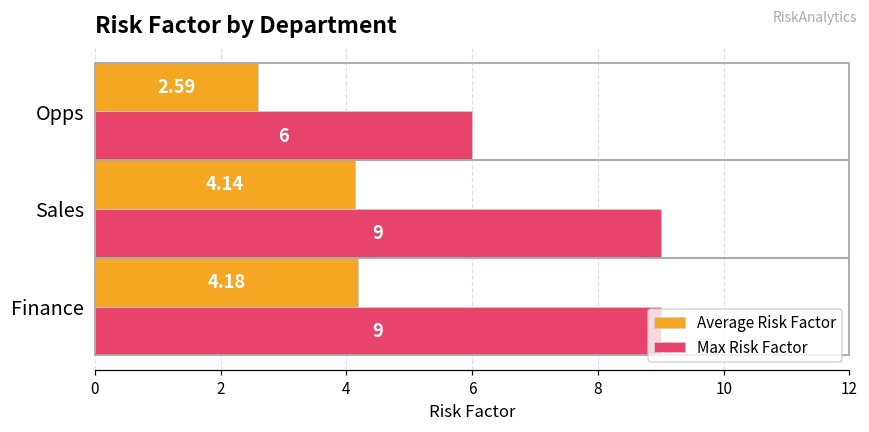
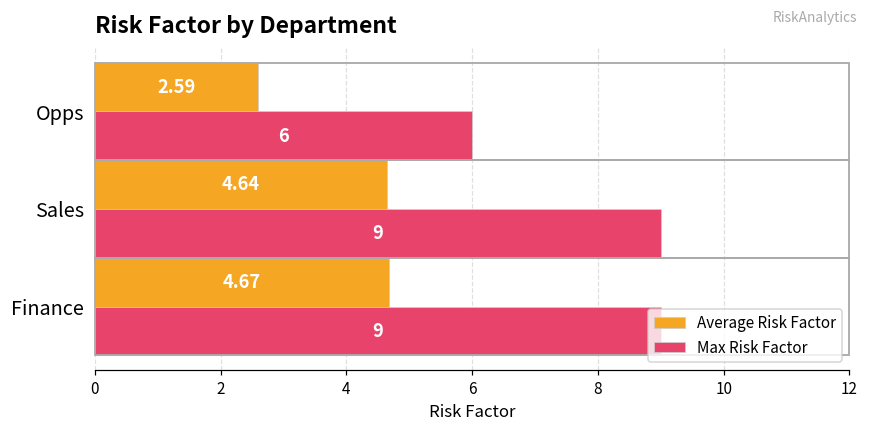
  {
    "Average Risk Factor": {
      "Opps": 2.59,
-     "Sales": 4.14,
-     "Finance": 4.18
+     "Sales": 4.64,
+     "Finance": 4.67
    },
    "Max Risk Factor": {
      "Opps": 6,
      "Sales": 9
    }
  }
